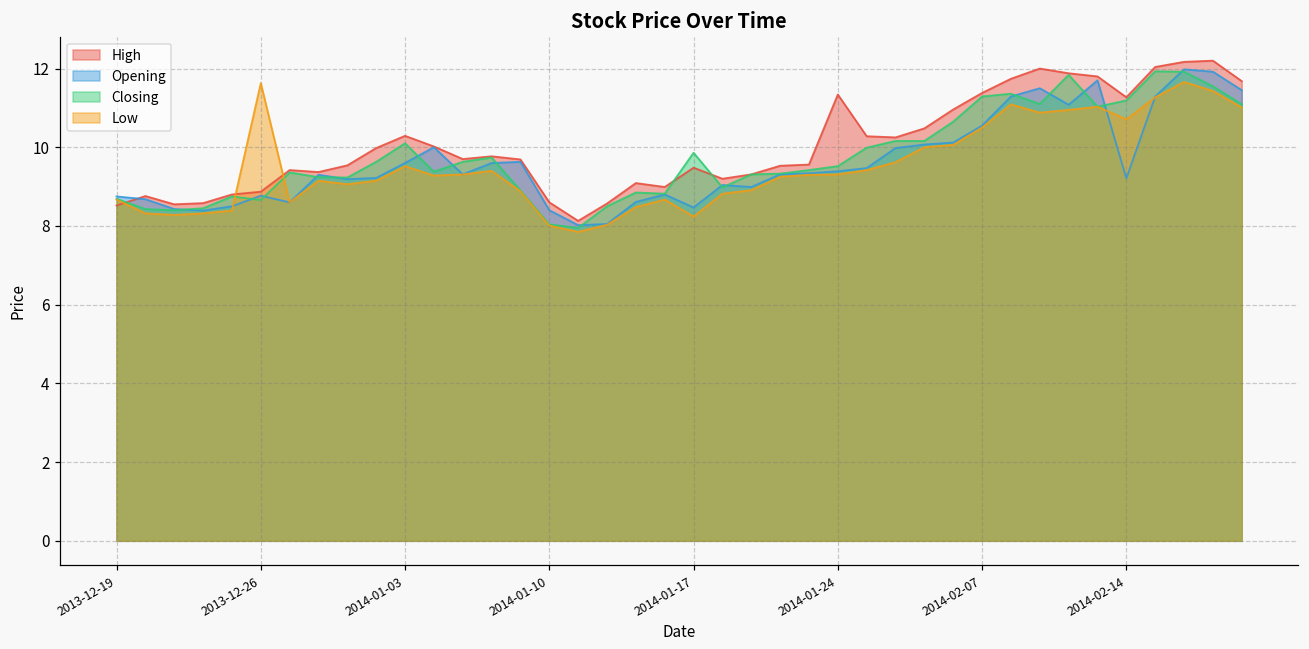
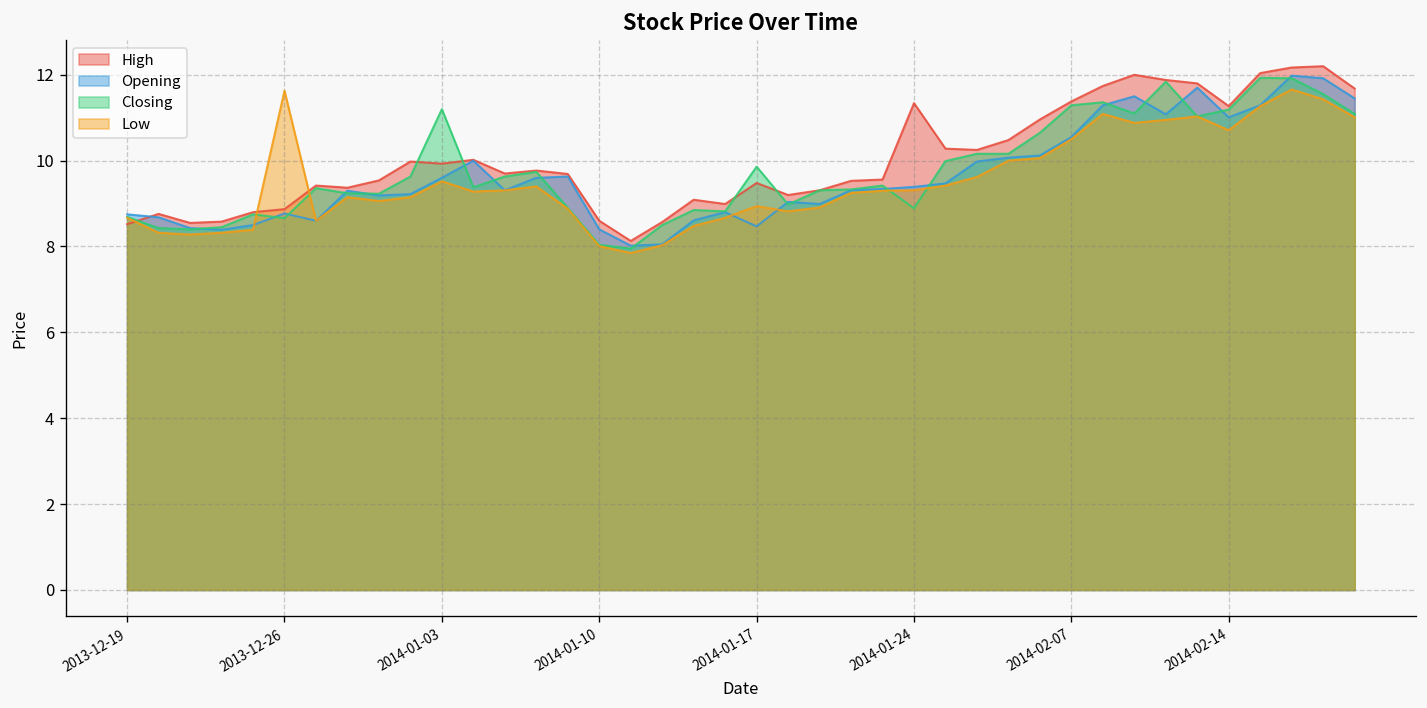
  {
    "High": {
      "2013-12-19": 8.5,
      "2013-12-26": 8.9,
-     "2014-01-03": 10.3,
+     "2014-01-03": 9.9,
      "2014-01-10": 8.6,
      "2014-01-17": 9.5,
      "2014-01-24": 11.3,
      "2014-02-07": 11.4,
      "2014-02-14": 11.3
    },
    "Opening": {
      "2013-12-26": 8.8,
      "2014-01-03": 9.6,
      "2014-01-10": 8.4,
      "2014-01-17": 8.5,
      "2014-01-24": 9.4,
-     "2014-02-14": 9.2
+     "2014-02-14": 11.0
    },
    "Closing": {
      "2013-12-26": 8.7,
-     "2014-01-03": 10.1,
+     "2014-01-03": 11.2,
      "2014-01-17": 9.9,
-     "2014-01-24": 9.5,
+     "2014-01-24": 8.9,
      "2014-02-07": 11.3,
      "2014-02-14": 11.2
    },
    "Low": {
      "2013-12-26": 11.6,
      "2014-01-03": 9.5,
-     "2014-01-17": 8.2,
+     "2014-01-17": 8.9,
      "2014-01-24": 9.3,
      "2014-02-14": 10.7
    }
  }
